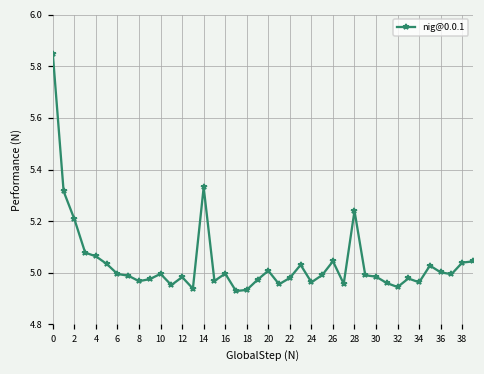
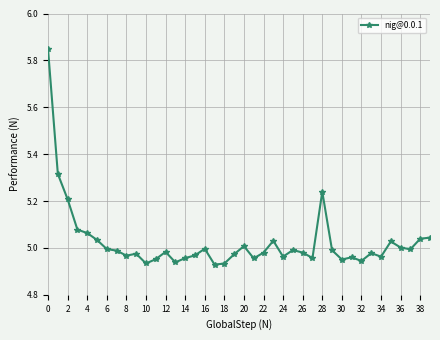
  {
    "0": 5.85,
    "2": 5.21,
    "4": 5.06,
    "6": 5.00,
    "8": 4.97,
-   "10": 5.00,
+   "10": 4.93,
    "12": 4.98,
-   "14": 5.33,
+   "14": 4.96,
    "16": 5.00,
    "18": 4.93,
    "20": 5.01,
    "22": 4.98,
    "24": 4.96,
-   "26": 5.04,
+   "26": 4.98,
    "28": 5.24,
-   "30": 4.98,
+   "30": 4.95,
    "32": 4.94,
    "34": 4.96,
    "36": 5.00,
    "38": 5.04
  }
